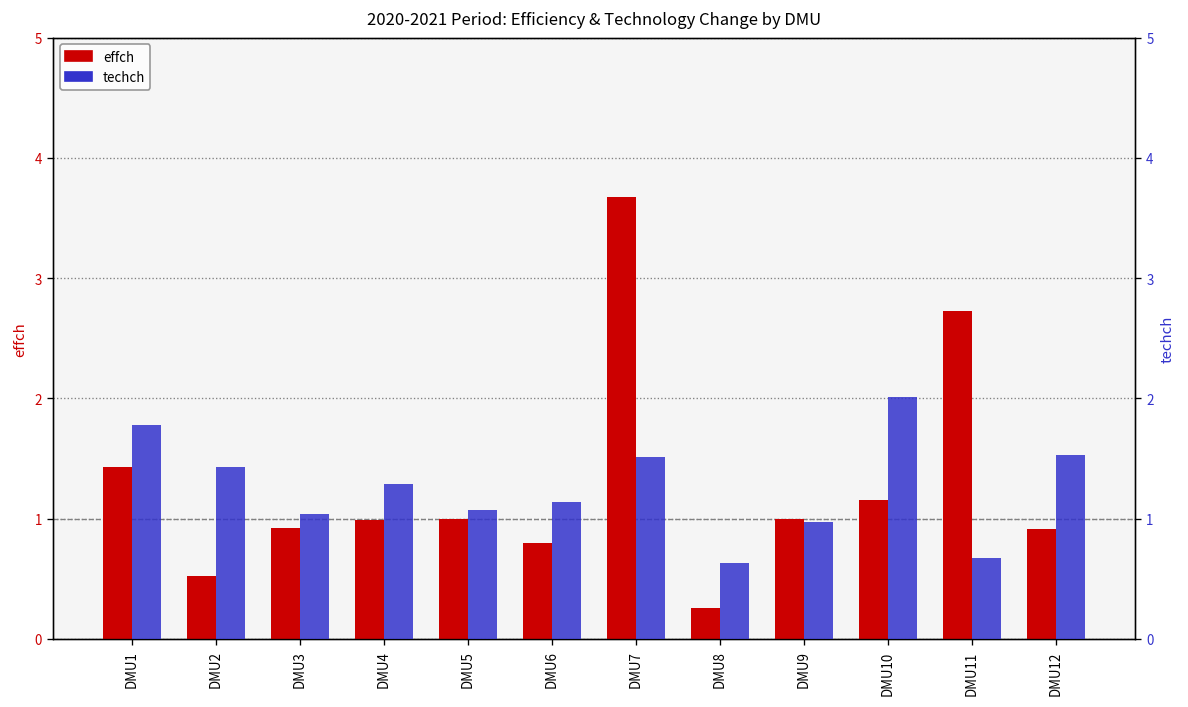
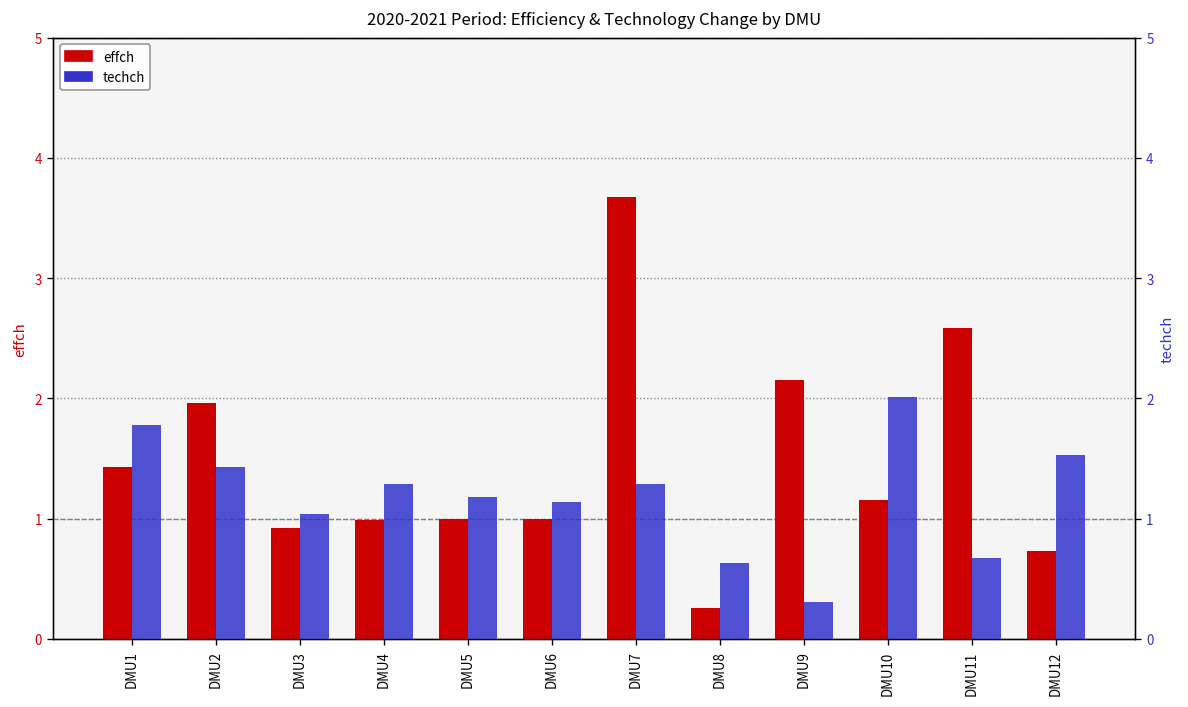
  {
    "effch": {
      "DMU1": 1.43,
-     "DMU2": 0.52,
+     "DMU2": 1.96,
      "DMU3": 0.92,
      "DMU4": 0.99,
      "DMU5": 1.00,
-     "DMU6": 0.79,
+     "DMU6": 1.00,
      "DMU7": 3.67,
      "DMU8": 0.25,
-     "DMU9": 1.00,
+     "DMU9": 2.15,
      "DMU10": 1.15,
-     "DMU11": 2.72,
-     "DMU12": 0.92
+     "DMU11": 2.58,
+     "DMU12": 0.73
    },
    "techch": {
      "DMU1": 1.78,
      "DMU2": 1.43,
      "DMU3": 1.04,
      "DMU4": 1.29,
-     "DMU5": 1.07,
+     "DMU5": 1.18,
      "DMU6": 1.14,
-     "DMU7": 1.51,
+     "DMU7": 1.29,
      "DMU8": 0.63,
-     "DMU9": 0.97,
+     "DMU9": 0.30,
      "DMU10": 2.01,
      "DMU11": 0.68,
      "DMU12": 1.53
    }
  }
